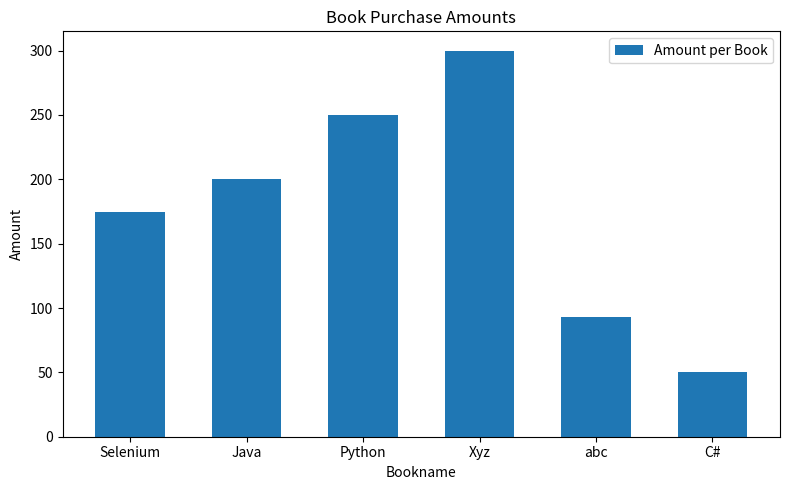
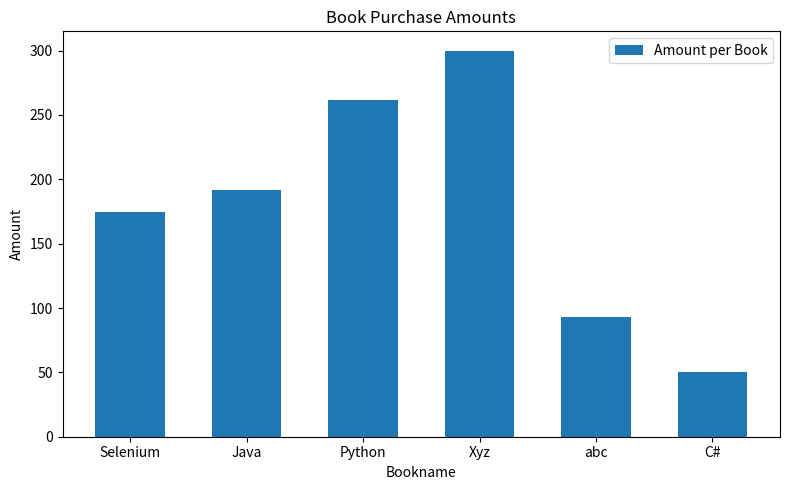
  {
    "Selenium": 175,
-   "Java": 200,
-   "Python": 250,
+   "Java": 192,
+   "Python": 262,
    "Xyz": 300,
    "abc": 93,
    "C#": 50
  }
